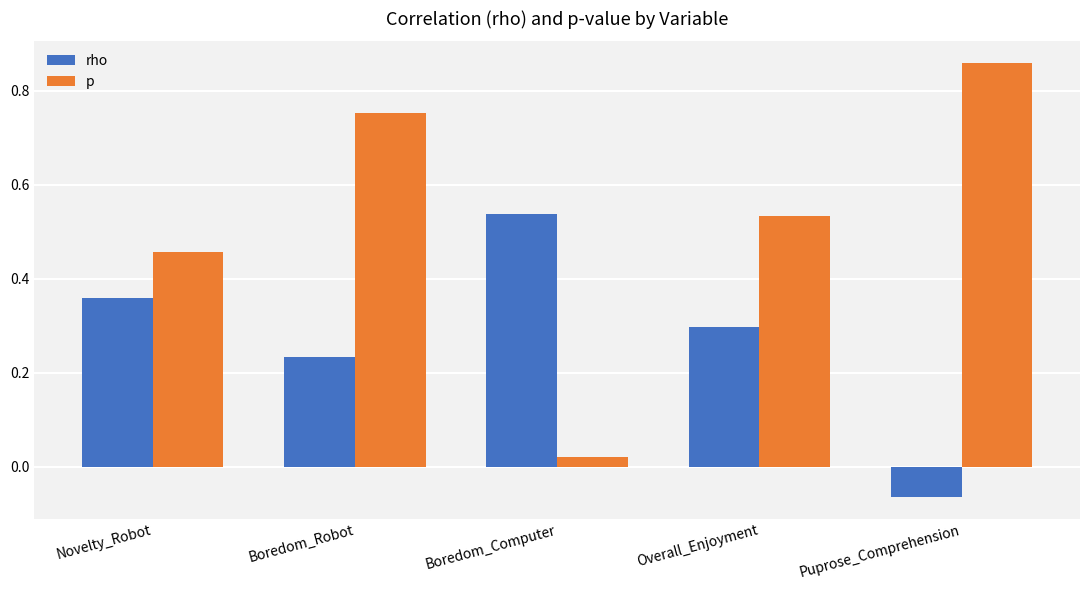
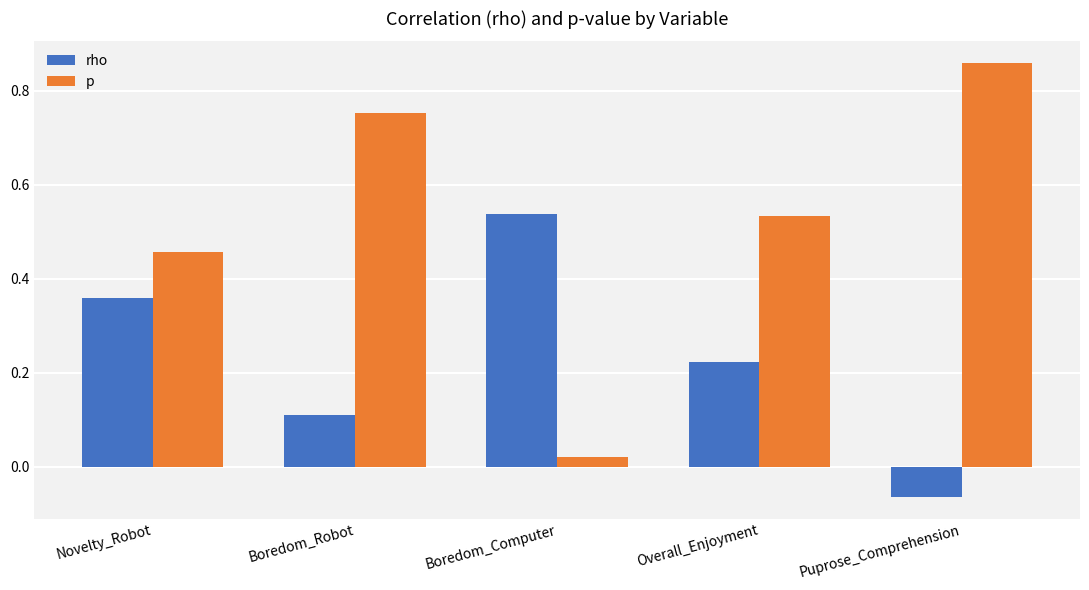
  {
    "rho": {
      "Novelty_Robot": 0.36,
-     "Boredom_Robot": 0.23,
+     "Boredom_Robot": 0.11,
      "Boredom_Computer": 0.54,
-     "Overall_Enjoyment": 0.30,
+     "Overall_Enjoyment": 0.22,
      "Puprose_Comprehension": -0.06
    },
    "p": {
      "Novelty_Robot": 0.46,
      "Boredom_Robot": 0.75,
      "Boredom_Computer": 0.02,
      "Overall_Enjoyment": 0.53,
      "Puprose_Comprehension": 0.86
    }
  }
